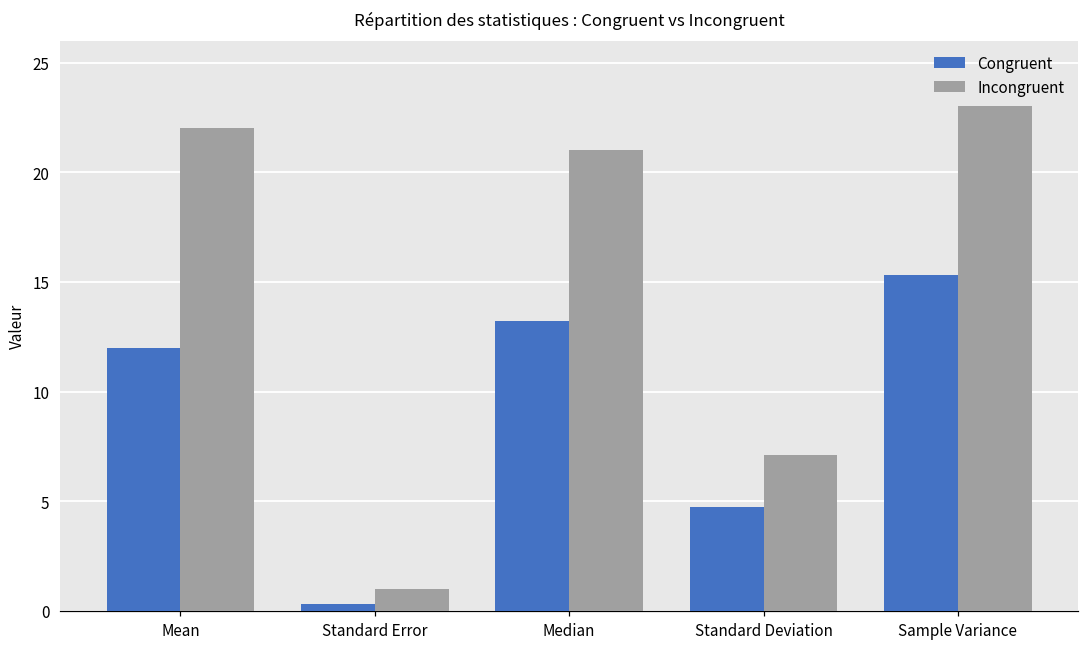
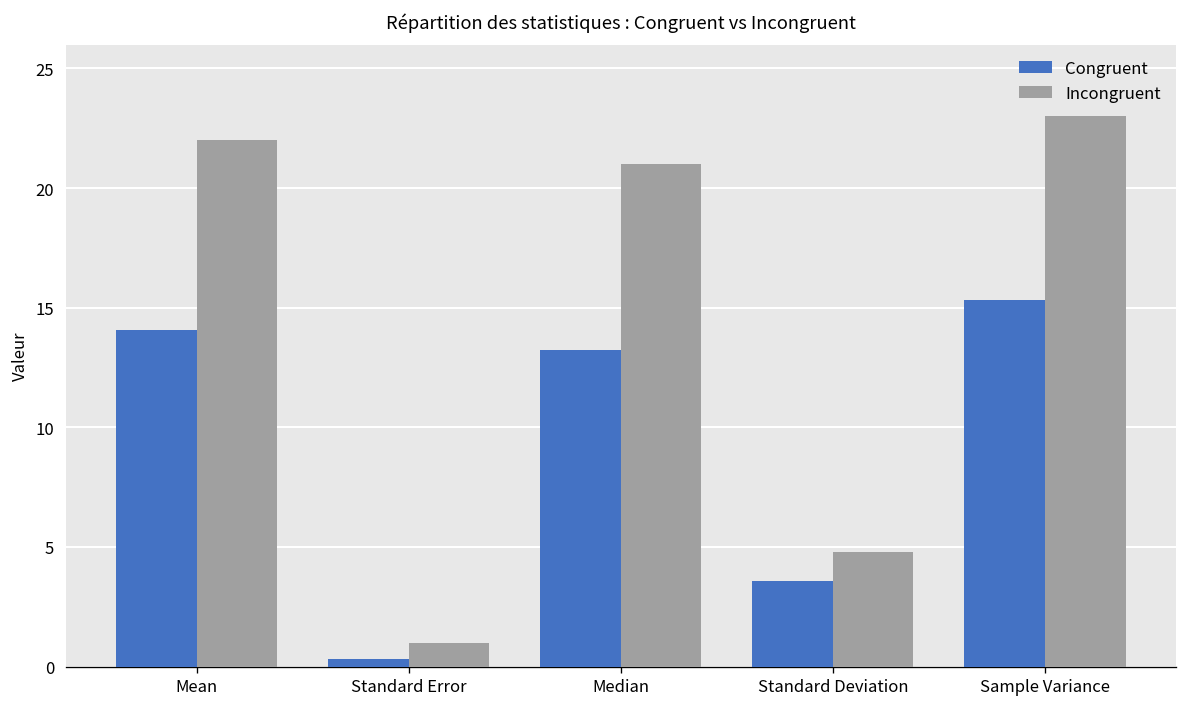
  {
    "Congruent": {
-     "Mean": 12.0,
+     "Mean": 14.1,
      "Standard Error": 0.3,
      "Median": 13.2,
-     "Standard Deviation": 4.8,
+     "Standard Deviation": 3.6,
      "Sample Variance": 15.3
    },
    "Incongruent": {
      "Mean": 22.0,
      "Standard Error": 1.0,
      "Median": 21.0,
-     "Standard Deviation": 7.1,
+     "Standard Deviation": 4.8,
      "Sample Variance": 23.0
    }
  }
